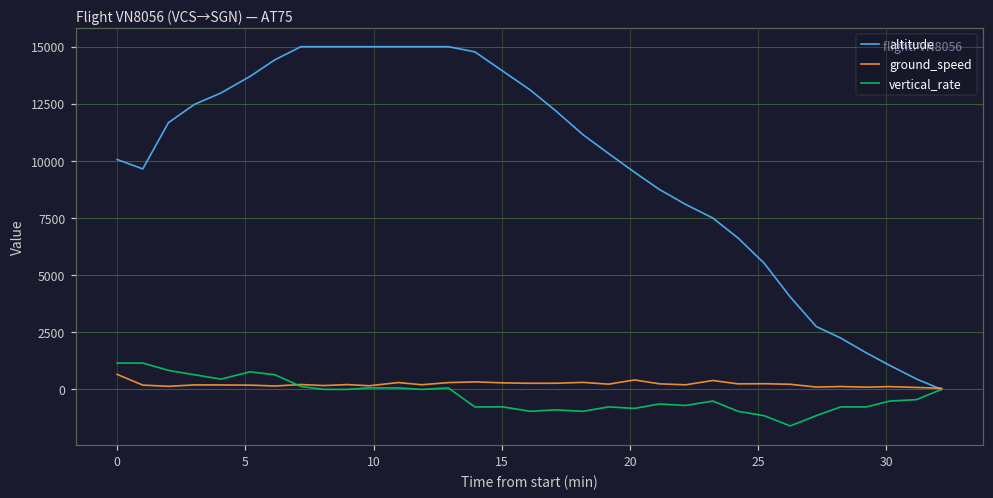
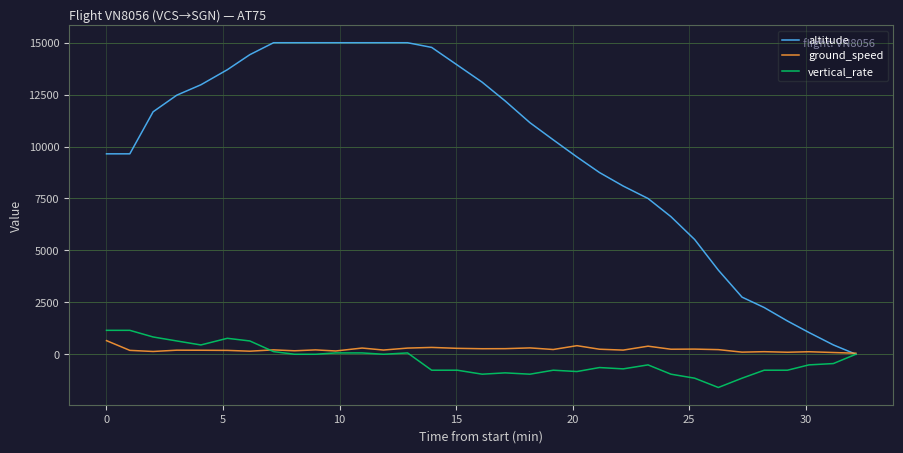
  {
    "altitude": {
-     "0": 10100
+     "0": 9700
    },
    "ground_speed": {
      "0": 700
    },
    "vertical_rate": {
      "0": 1200
    }
  }
